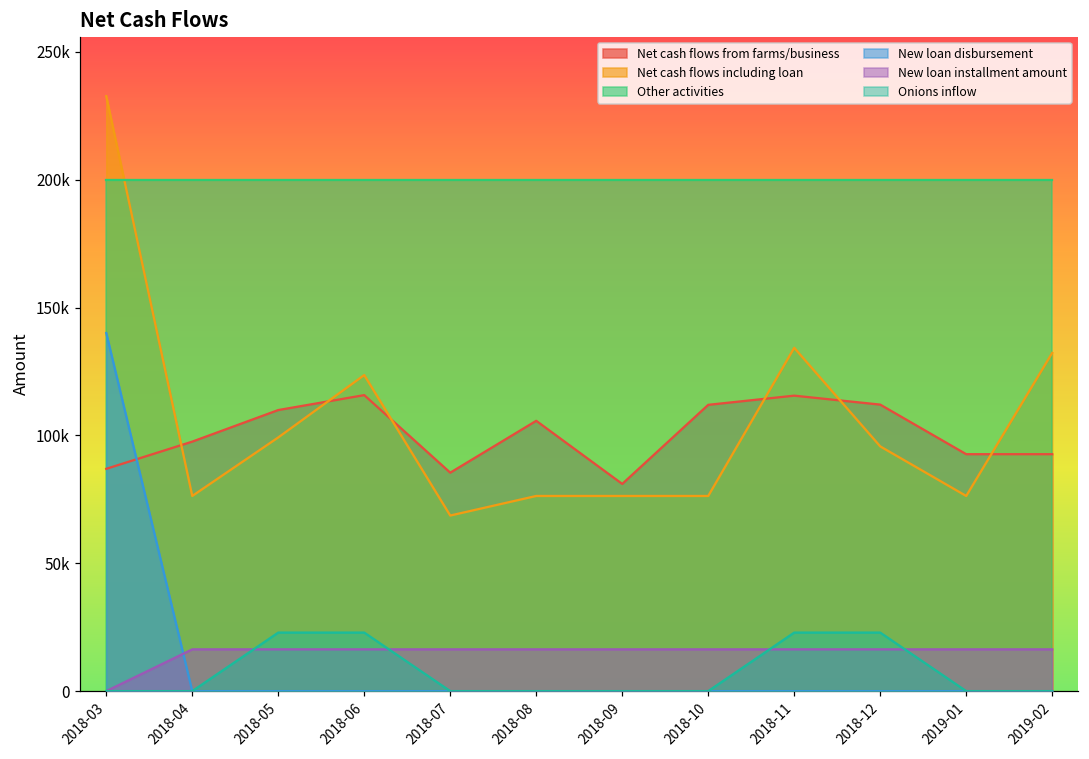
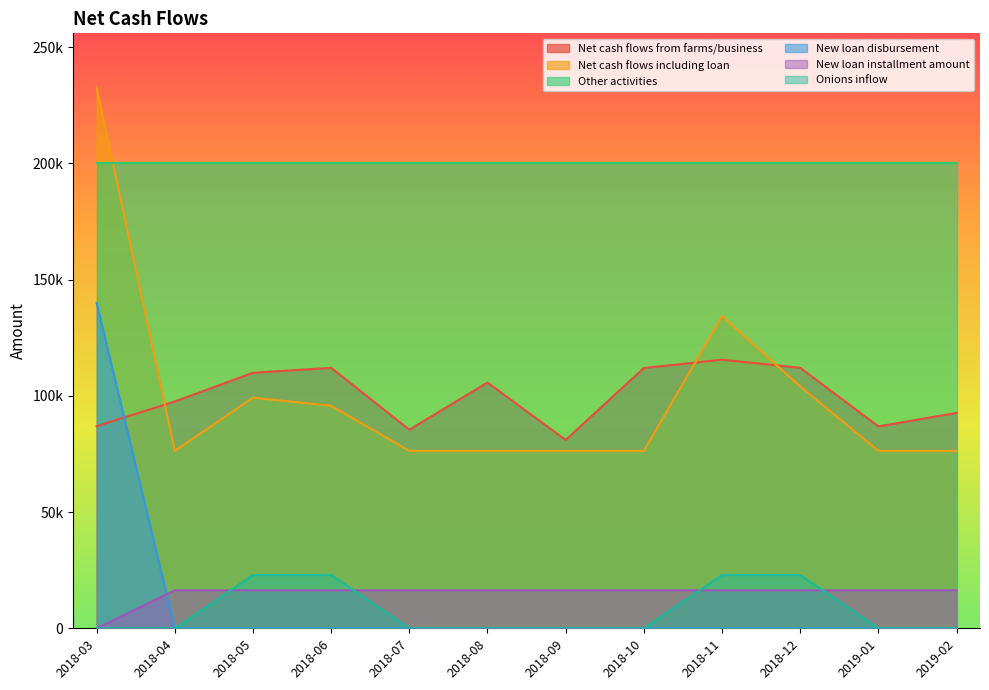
  {
    "Net cash flows from farms/business": {
      "2018-03": 87000,
      "2018-04": 98000,
      "2018-05": 110000,
-     "2018-06": 116000,
+     "2018-06": 112000,
      "2018-07": 85000,
      "2018-08": 106000,
      "2018-09": 81000,
      "2018-10": 112000,
      "2018-11": 116000,
      "2018-12": 112000,
-     "2019-01": 93000,
+     "2019-01": 87000,
      "2019-02": 93000
    },
    "Net cash flows including loan": {
      "2018-03": 233000,
      "2018-04": 76000,
      "2018-05": 99000,
-     "2018-06": 124000,
-     "2018-07": 69000,
+     "2018-06": 96000,
+     "2018-07": 76000,
      "2018-08": 76000,
      "2018-09": 76000,
      "2018-10": 76000,
      "2018-11": 134000,
-     "2018-12": 96000,
+     "2018-12": 104000,
      "2019-01": 76000,
-     "2019-02": 132000
+     "2019-02": 76000
    },
    "New loan installment amount": {
      "2018-04": 16000,
      "2018-05": 16000,
      "2018-06": 16000,
      "2018-07": 16000,
      "2018-08": 16000,
      "2018-09": 16000,
      "2018-10": 16000,
      "2018-11": 16000,
      "2018-12": 16000,
      "2019-01": 16000,
      "2019-02": 16000
    }
  }
